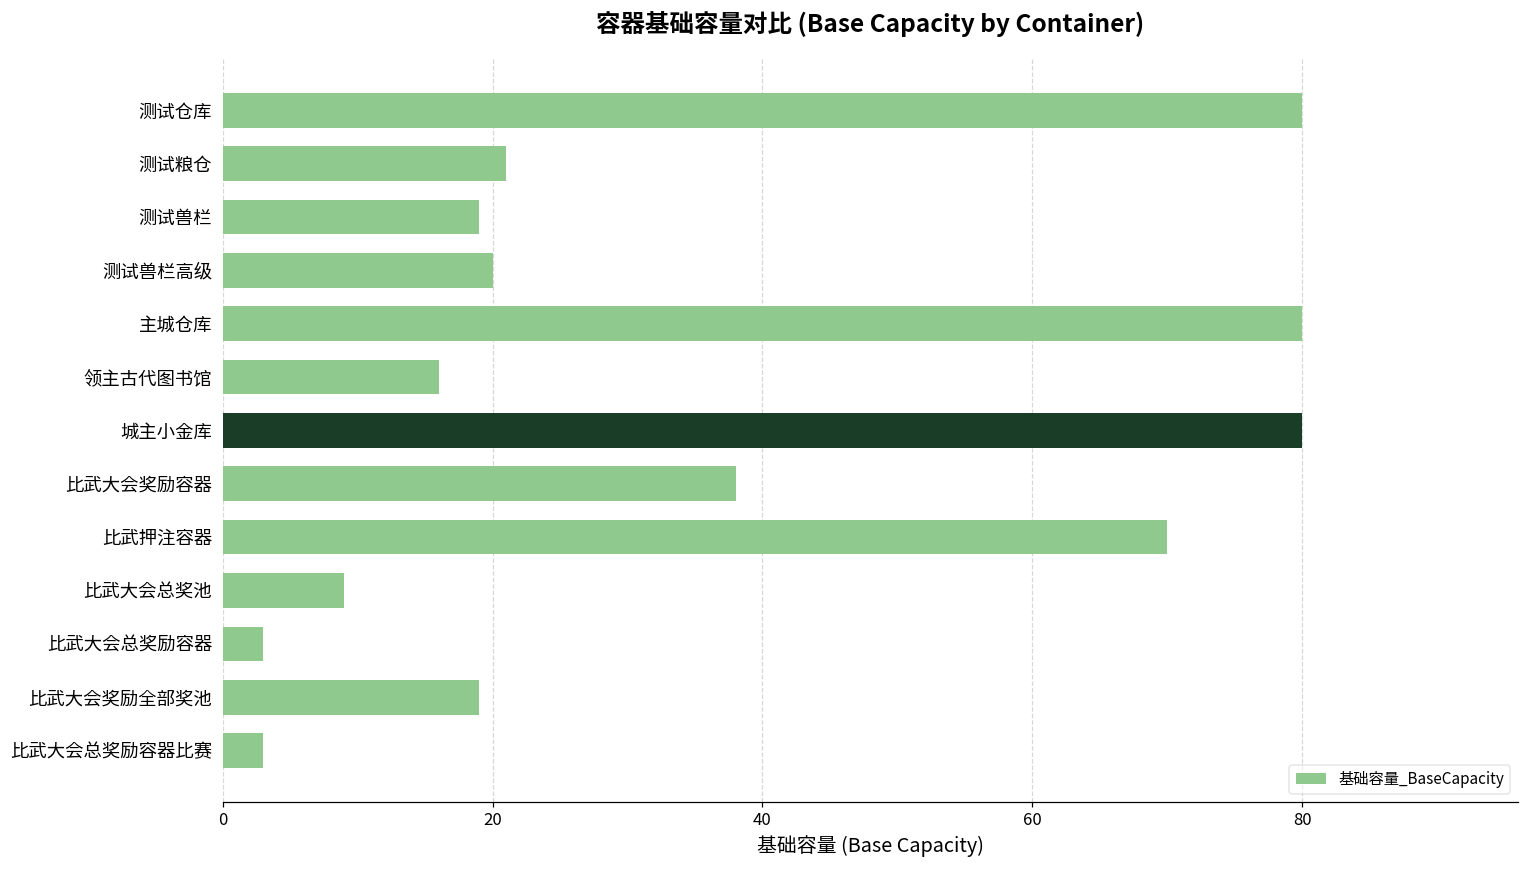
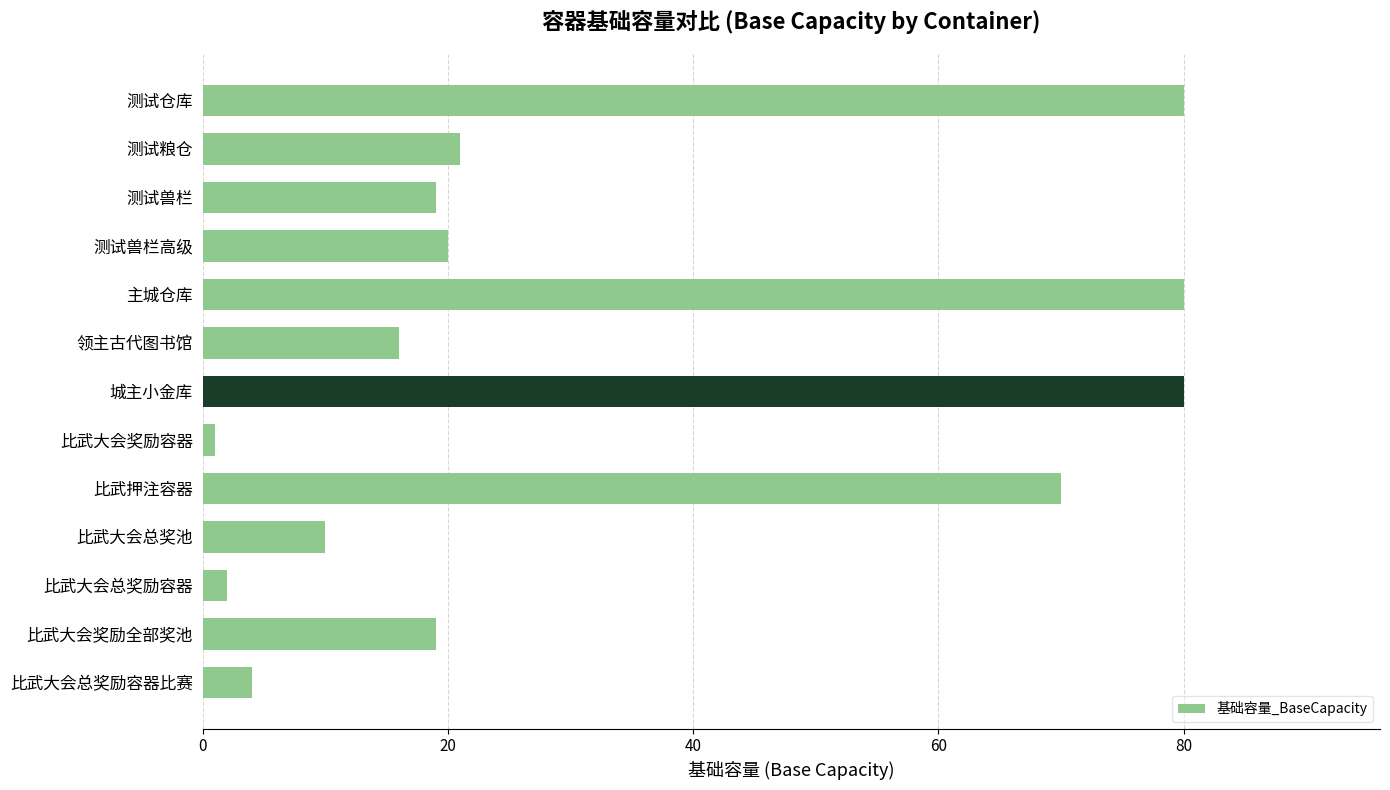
  {
    "测试仓库": 80,
    "测试粮仓": 21,
    "测试兽栏": 19,
    "测试兽栏高级": 20,
    "主城仓库": 80,
    "领主古代图书馆": 16,
    "城主小金库": 80,
-   "比武大会奖励容器": 38,
+   "比武大会奖励容器": 1,
    "比武押注容器": 70,
-   "比武大会总奖池": 9,
-   "比武大会总奖励容器": 3,
+   "比武大会总奖池": 10,
+   "比武大会总奖励容器": 2,
    "比武大会奖励全部奖池": 19,
-   "比武大会总奖励容器比赛": 3
+   "比武大会总奖励容器比赛": 4
  }
